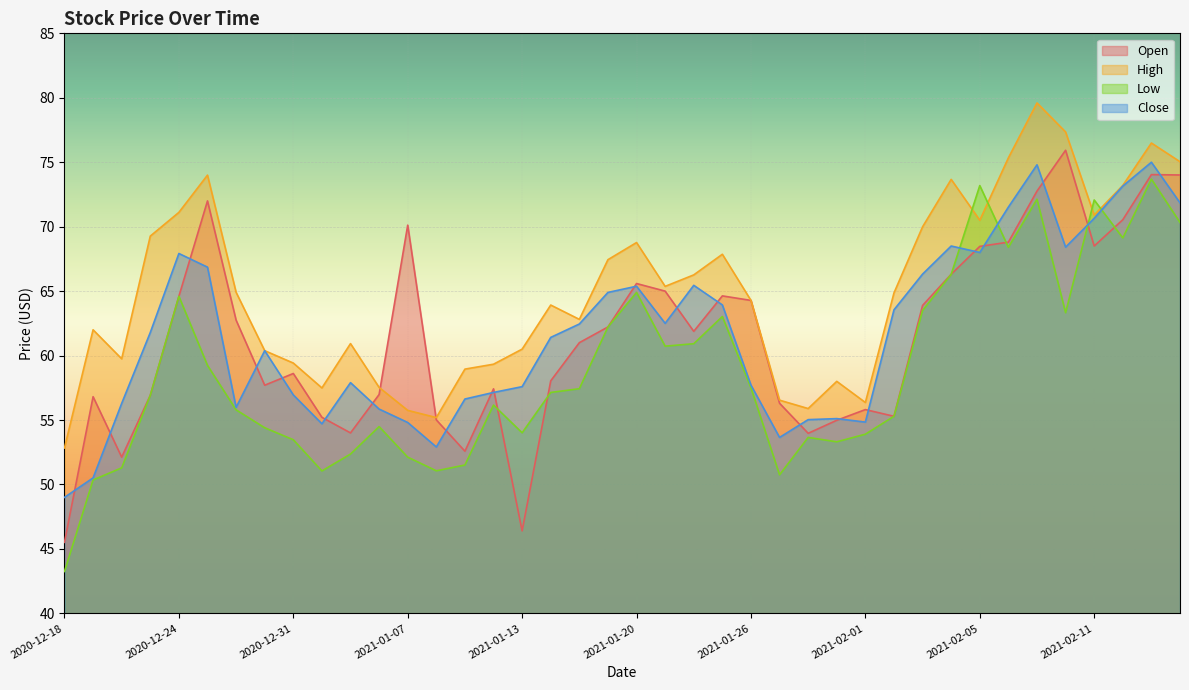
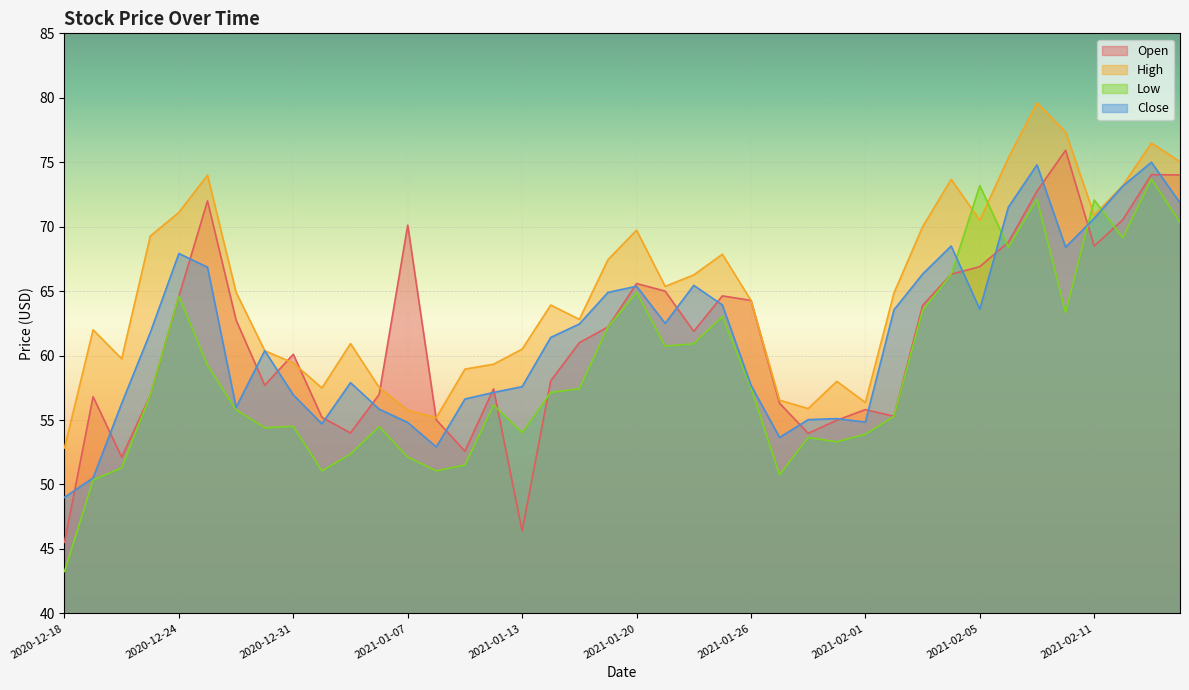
  {
    "Open": {
      "2020-12-18": 45.5,
-     "2020-12-31": 58.6,
+     "2020-12-31": 60.1,
      "2021-01-07": 70.1,
      "2021-01-13": 46.4,
      "2021-01-20": 65.6,
      "2021-02-01": 55.8,
-     "2021-02-05": 68.5,
+     "2021-02-05": 66.9,
      "2021-02-11": 68.5
    },
    "High": {
      "2020-12-18": 52.8,
      "2020-12-24": 71.1,
      "2020-12-31": 59.4,
      "2021-01-07": 55.8,
      "2021-01-13": 60.5,
-     "2021-01-20": 68.8,
+     "2021-01-20": 69.7,
      "2021-02-01": 56.4,
      "2021-02-05": 70.5,
      "2021-02-11": 70.9
    },
    "Low": {
      "2020-12-18": 43.3,
-     "2020-12-31": 53.5,
+     "2020-12-31": 54.5,
      "2021-01-07": 52.1,
      "2021-01-13": 54.0,
      "2021-01-20": 64.9,
      "2021-01-26": 57.5,
      "2021-02-01": 53.9,
      "2021-02-05": 73.2,
      "2021-02-11": 72.1
    },
    "Close": {
      "2020-12-18": 49.0,
      "2020-12-24": 67.9,
      "2020-12-31": 57.0,
      "2021-01-07": 54.8,
      "2021-01-13": 57.6,
      "2021-01-20": 65.4,
      "2021-01-26": 57.7,
      "2021-02-01": 54.8,
-     "2021-02-05": 68.0,
+     "2021-02-05": 63.6,
      "2021-02-11": 70.7
    }
  }
